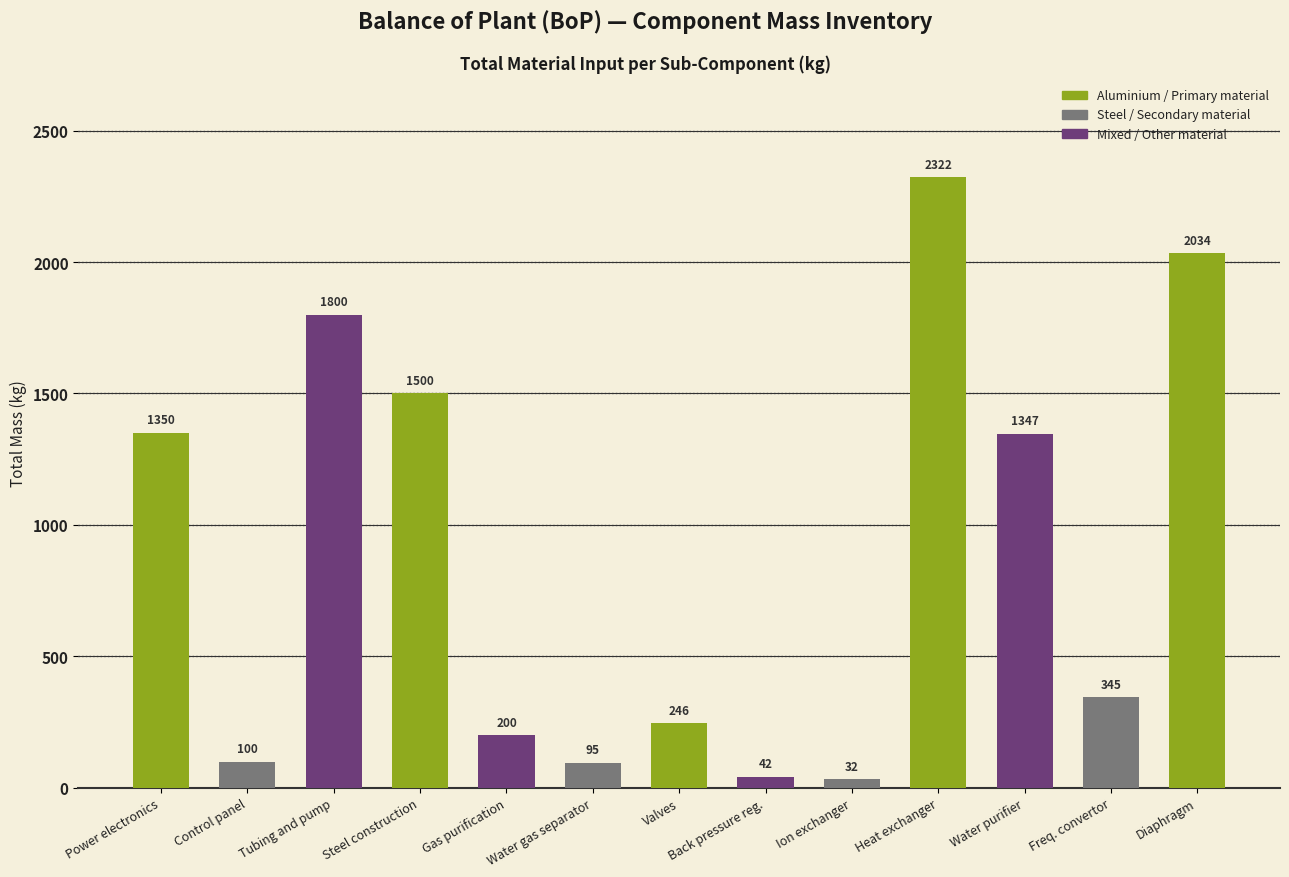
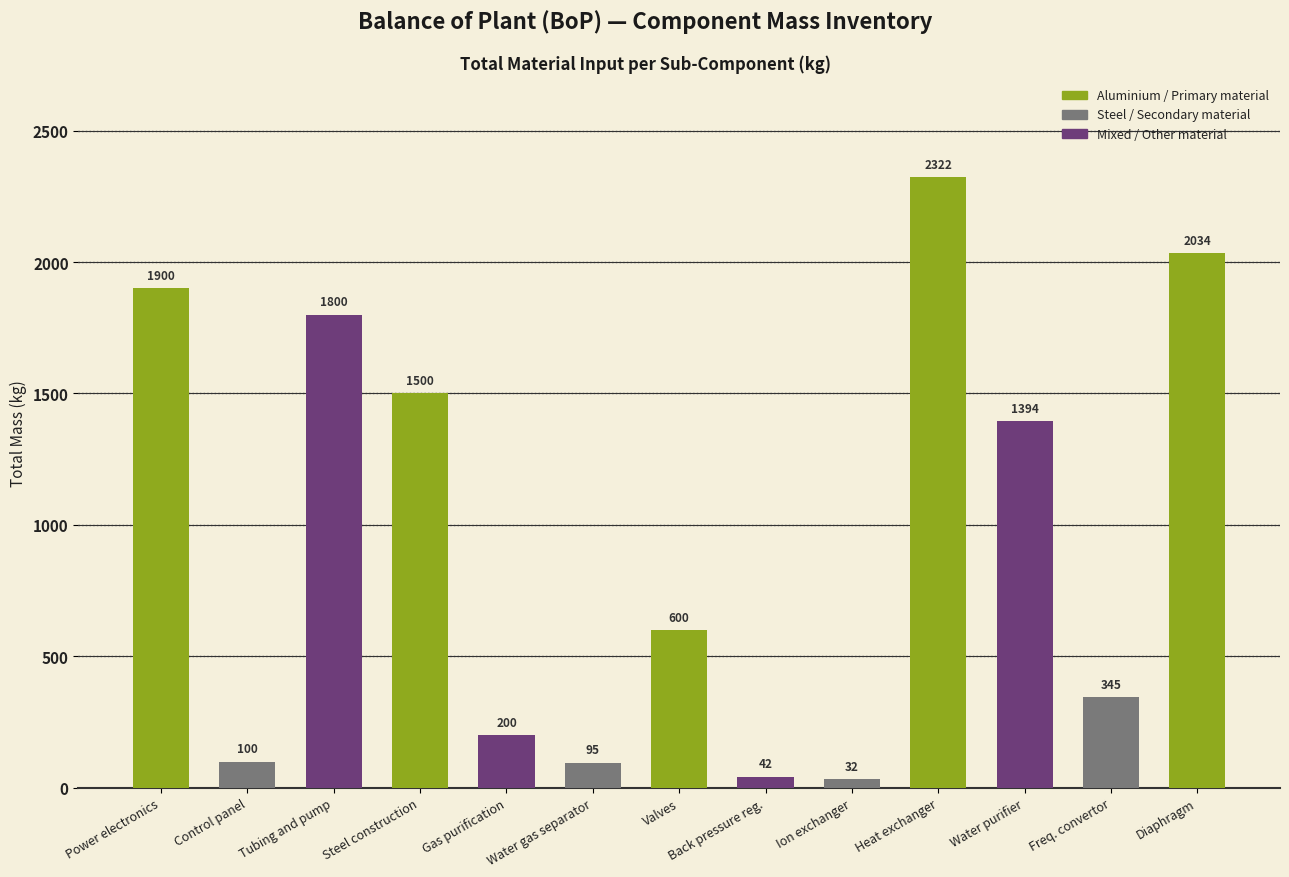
  {
-   "Power electronics": 1350,
+   "Power electronics": 1900,
    "Control panel": 100,
    "Tubing and pump": 1800,
    "Steel construction": 1500,
    "Gas purification": 200,
    "Water gas separator": 95,
-   "Valves": 246,
+   "Valves": 600,
    "Back pressure reg.": 42,
    "Ion exchanger": 32,
    "Heat exchanger": 2322,
-   "Water purifier": 1347,
+   "Water purifier": 1394,
    "Freq. convertor": 345,
    "Diaphragm": 2034
  }
